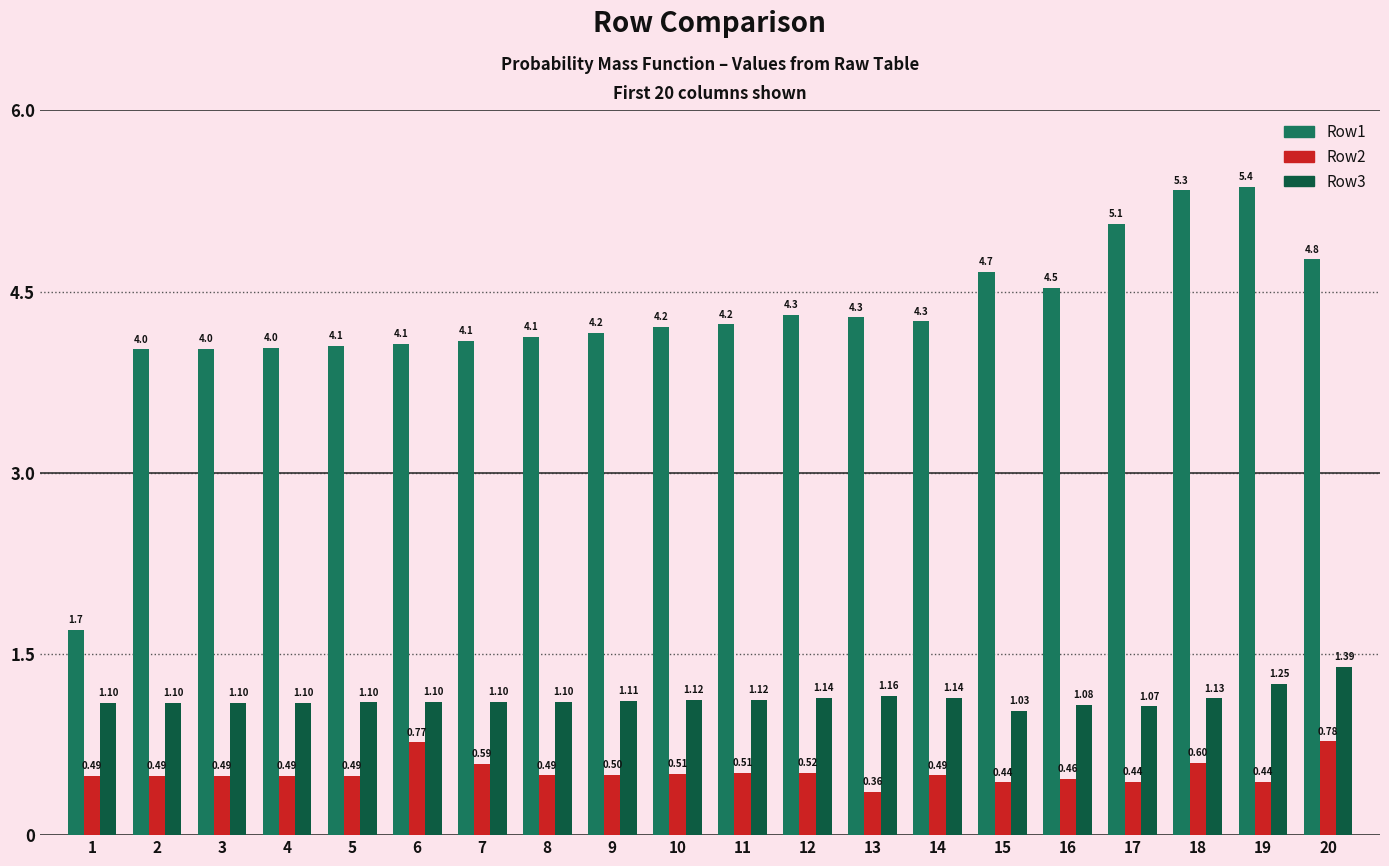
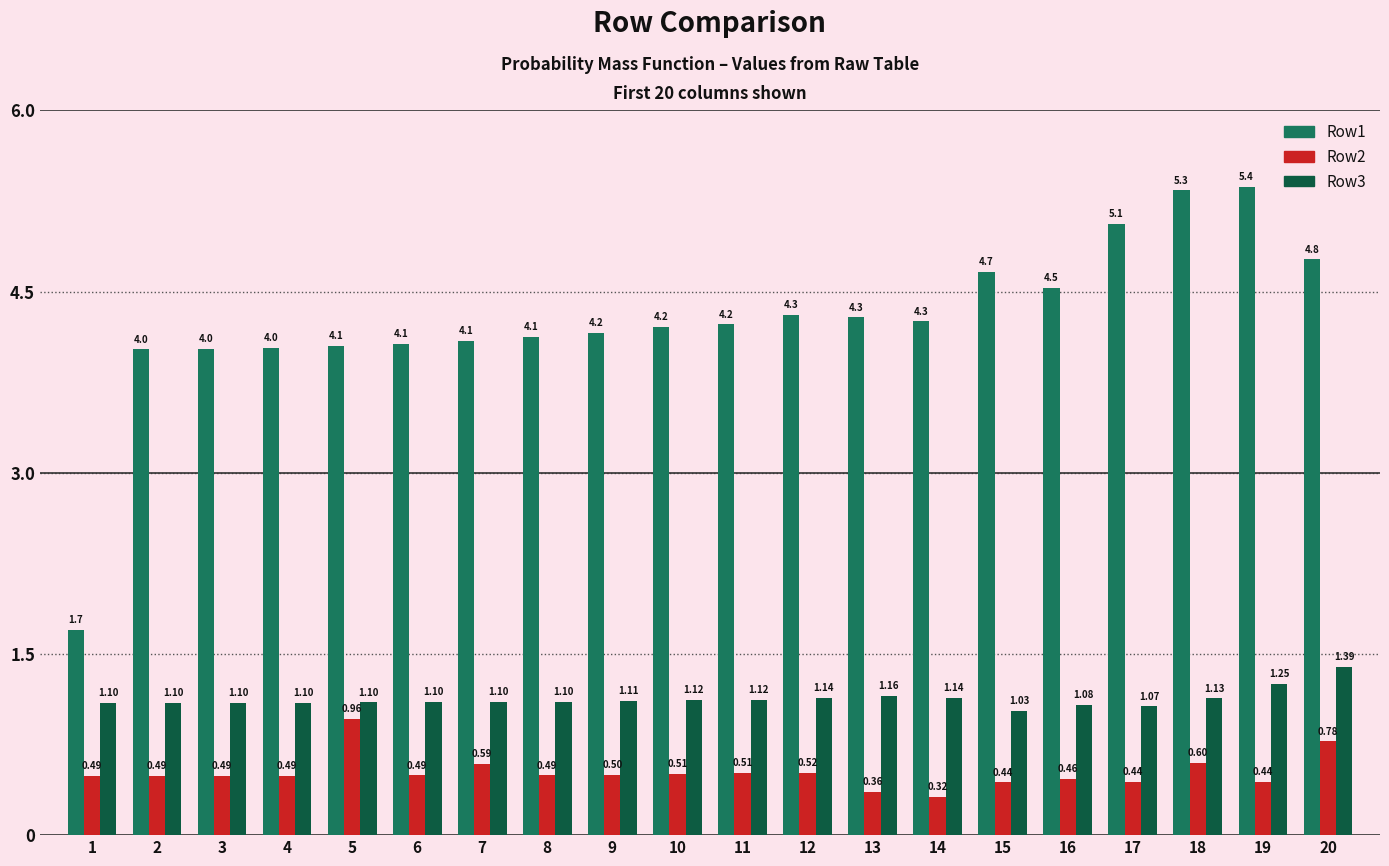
  {
    "Row2": {
      "1": 0.49,
      "2": 0.49,
      "3": 0.49,
      "4": 0.49,
-     "5": 0.49,
-     "6": 0.77,
+     "5": 0.96,
+     "6": 0.49,
      "7": 0.59,
      "8": 0.49,
      "9": 0.50,
      "10": 0.51,
      "11": 0.51,
      "12": 0.52,
      "13": 0.36,
-     "14": 0.49,
+     "14": 0.32,
      "15": 0.44,
      "16": 0.46,
      "17": 0.44,
      "18": 0.60,
      "19": 0.44,
      "20": 0.78
    }
  }
